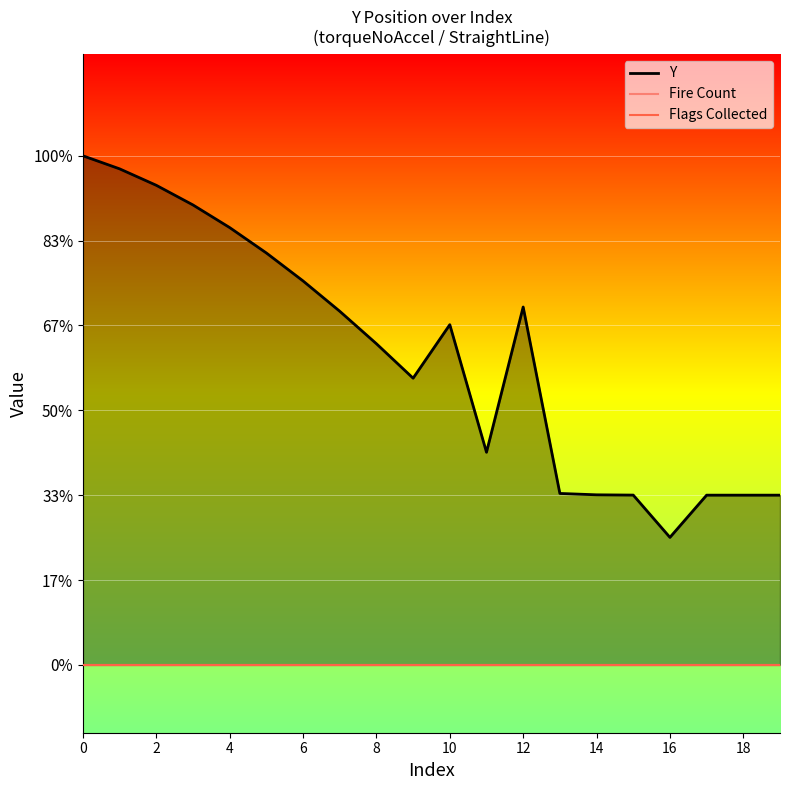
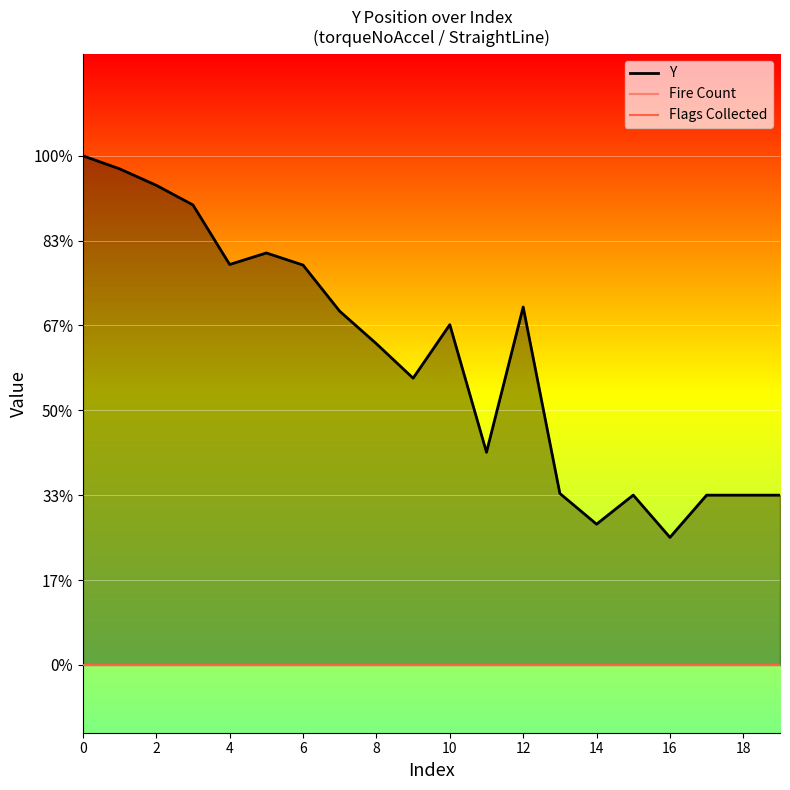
  {
    "Y": {
      "0": "100%",
      "2": "94%",
-     "4": "86%",
-     "6": "75%",
+     "4": "79%",
+     "6": "79%",
      "8": "63%",
      "10": "67%",
      "12": "70%",
-     "14": "33%",
+     "14": "28%",
      "16": "25%",
      "18": "33%"
    },
    "Flags Collected": {
      "0": "0%",
      "2": "0%",
      "4": "0%",
      "6": "0%",
      "8": "0%",
      "10": "0%",
      "12": "0%",
      "14": "0%",
      "16": "0%",
      "18": "0%"
    }
  }
